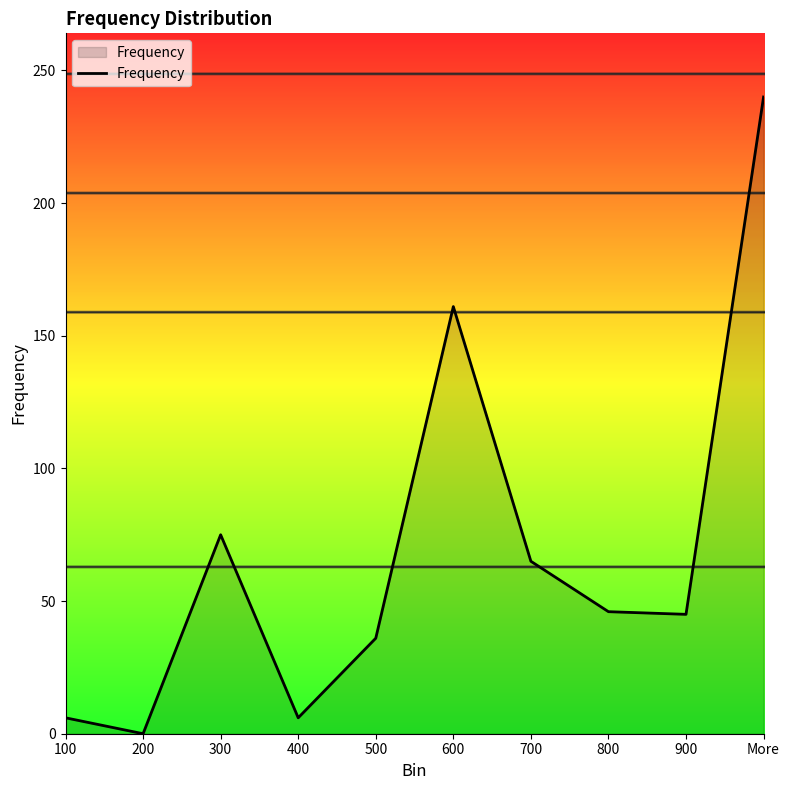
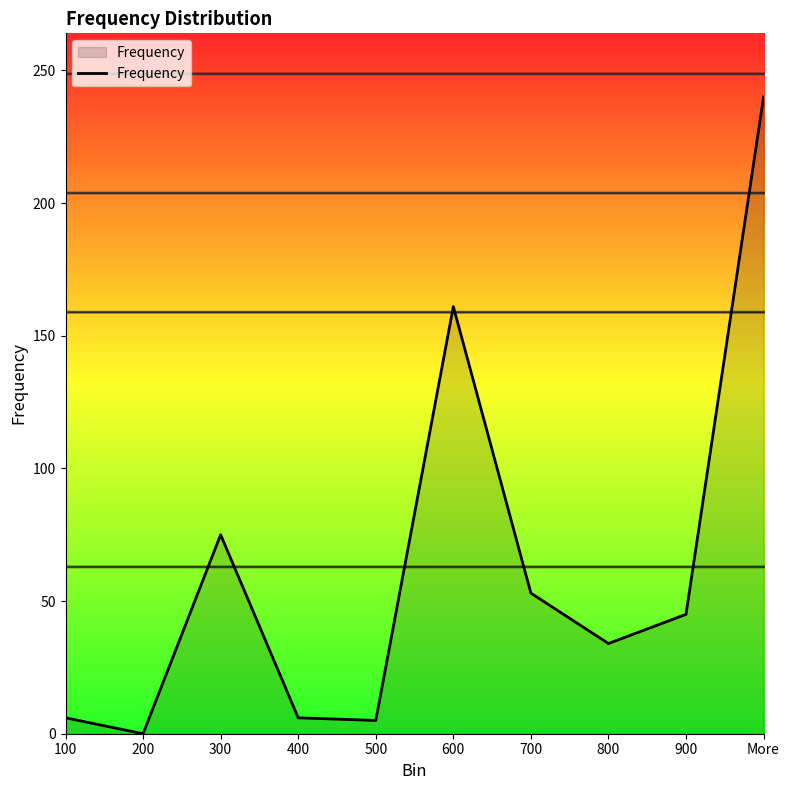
  {
    "100": 6,
    "200": 0,
    "300": 75,
    "400": 6,
-   "500": 36,
+   "500": 5,
    "600": 161,
-   "700": 65,
-   "800": 46,
+   "700": 53,
+   "800": 34,
    "900": 45,
    "More": 240
  }
